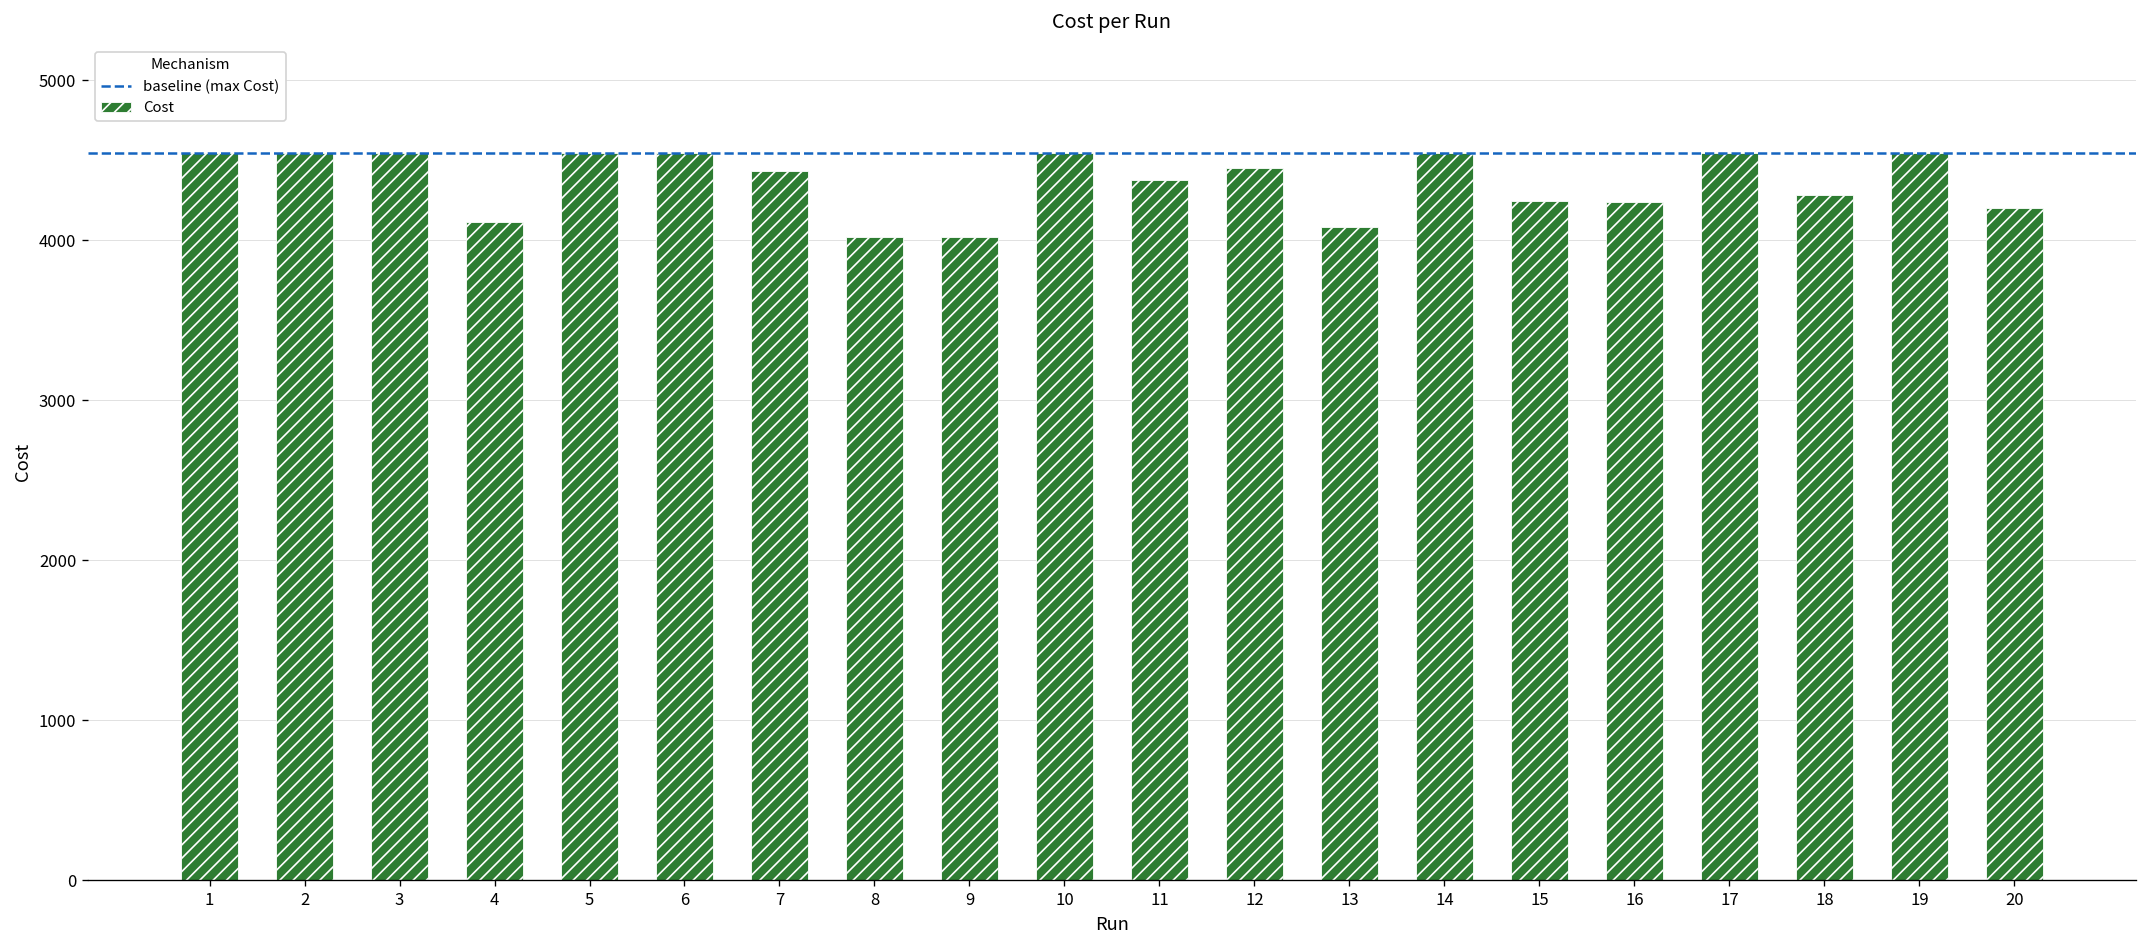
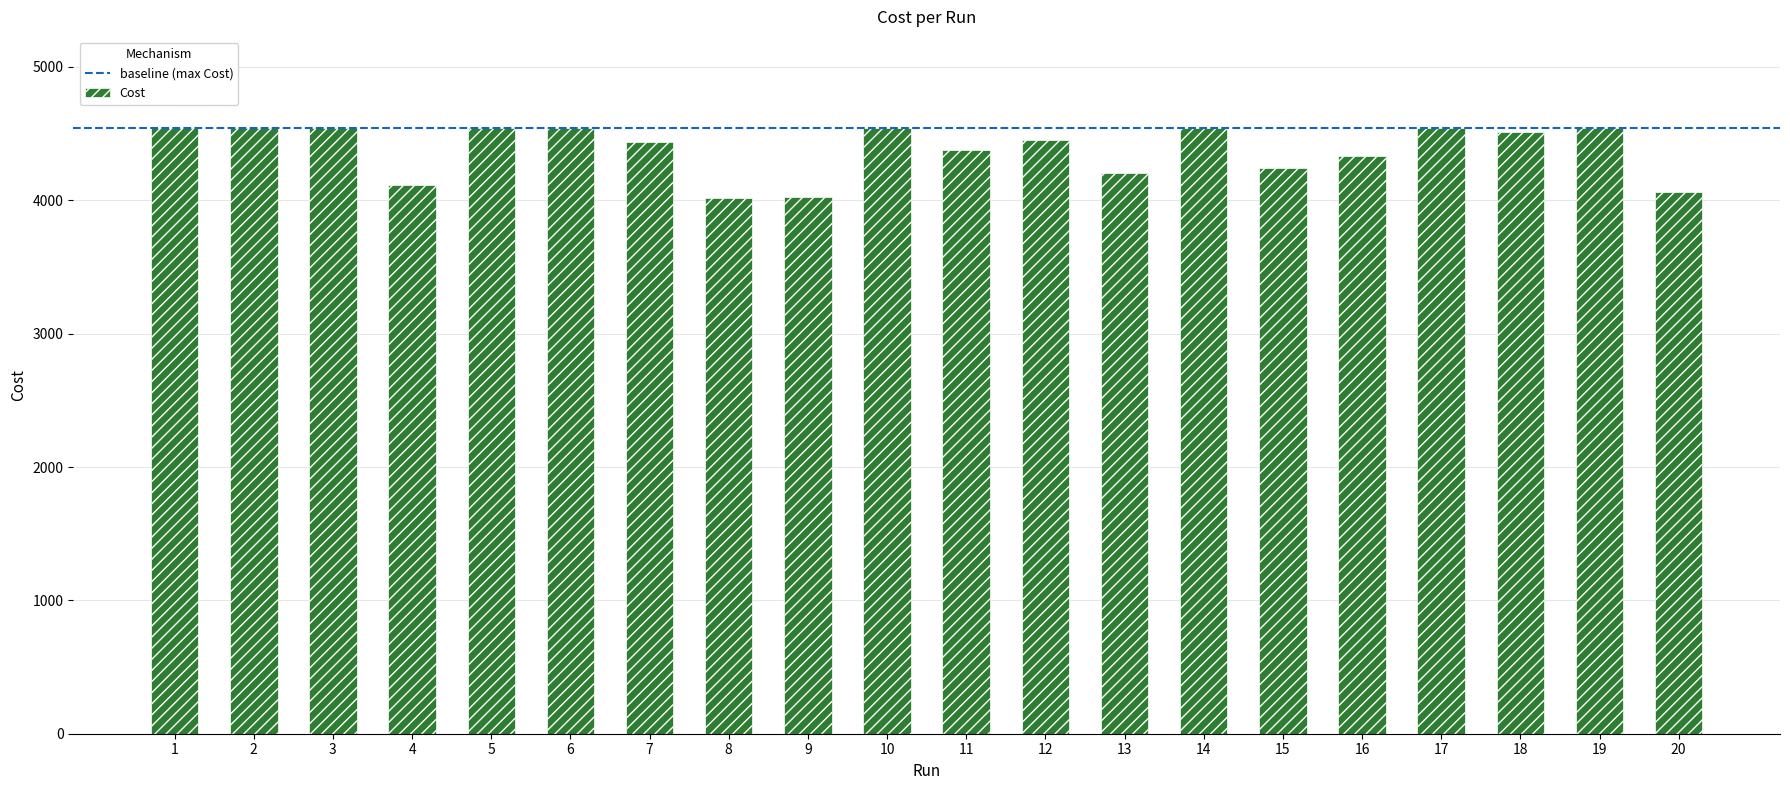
  {
    "1": 4540,
    "2": 4540,
    "3": 4540,
    "4": 4120,
    "5": 4540,
    "6": 4540,
    "7": 4430,
    "8": 4020,
    "9": 4020,
    "10": 4540,
    "11": 4380,
    "12": 4450,
-   "13": 4080,
+   "13": 4200,
    "14": 4540,
    "15": 4240,
-   "16": 4240,
+   "16": 4330,
    "17": 4540,
-   "18": 4280,
+   "18": 4510,
    "19": 4540,
-   "20": 4200
+   "20": 4060
  }
